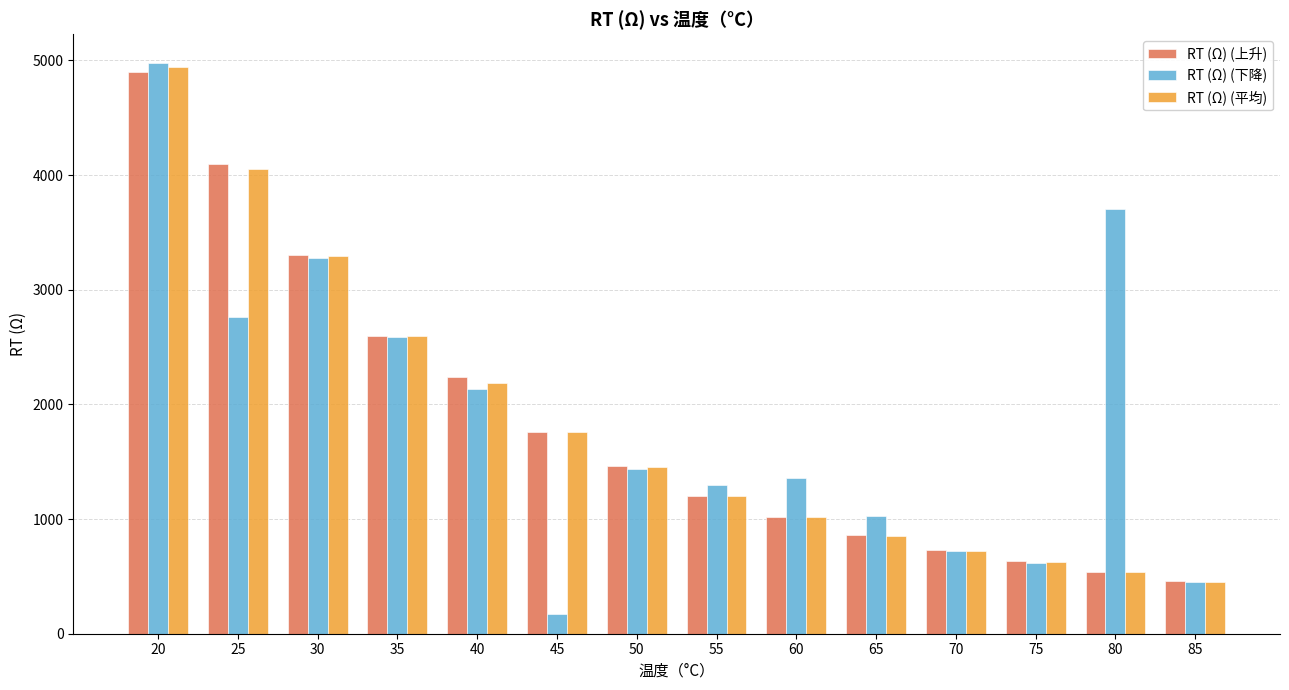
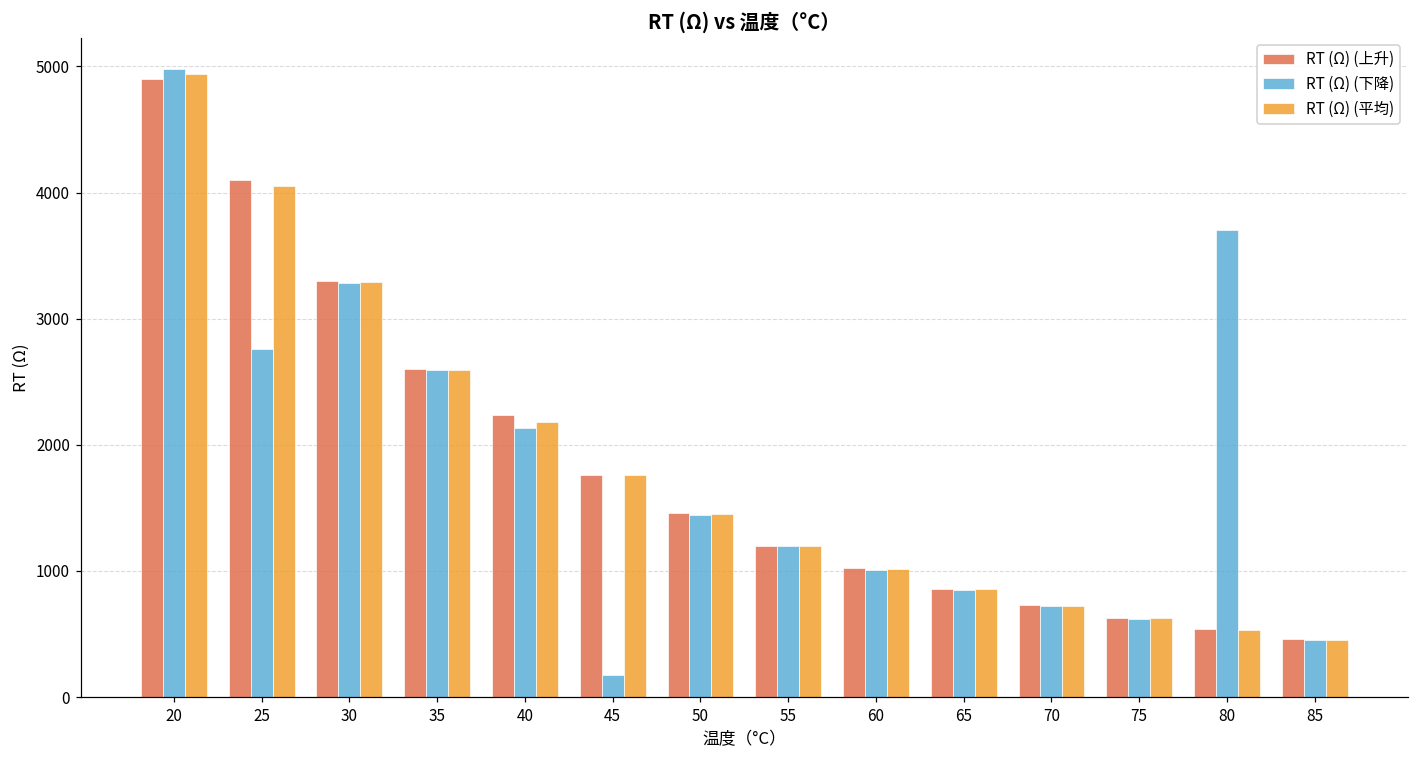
  {
    "RT (Ω) (下降)": {
      "20": 4980,
      "25": 2760,
      "30": 3280,
      "35": 2590,
      "40": 2130,
      "45": 170,
      "50": 1440,
-     "55": 1300,
-     "60": 1360,
-     "65": 1030,
+     "55": 1200,
+     "60": 1010,
+     "65": 850,
      "70": 720,
      "75": 620,
      "80": 3710,
      "85": 450
    }
  }
